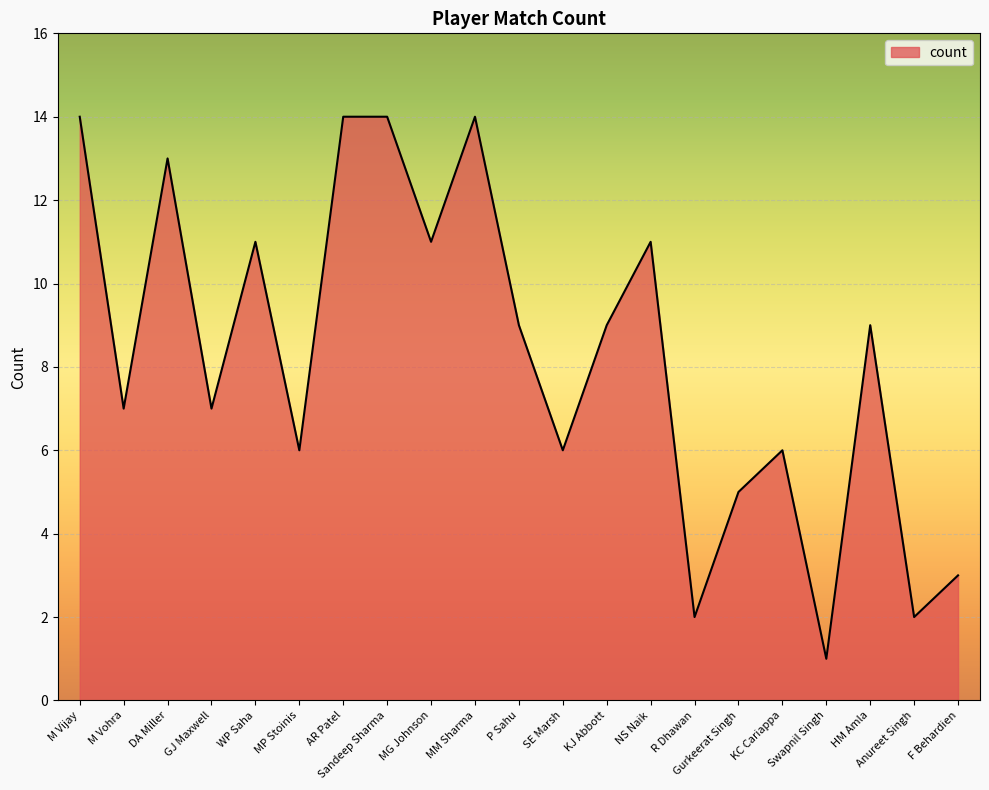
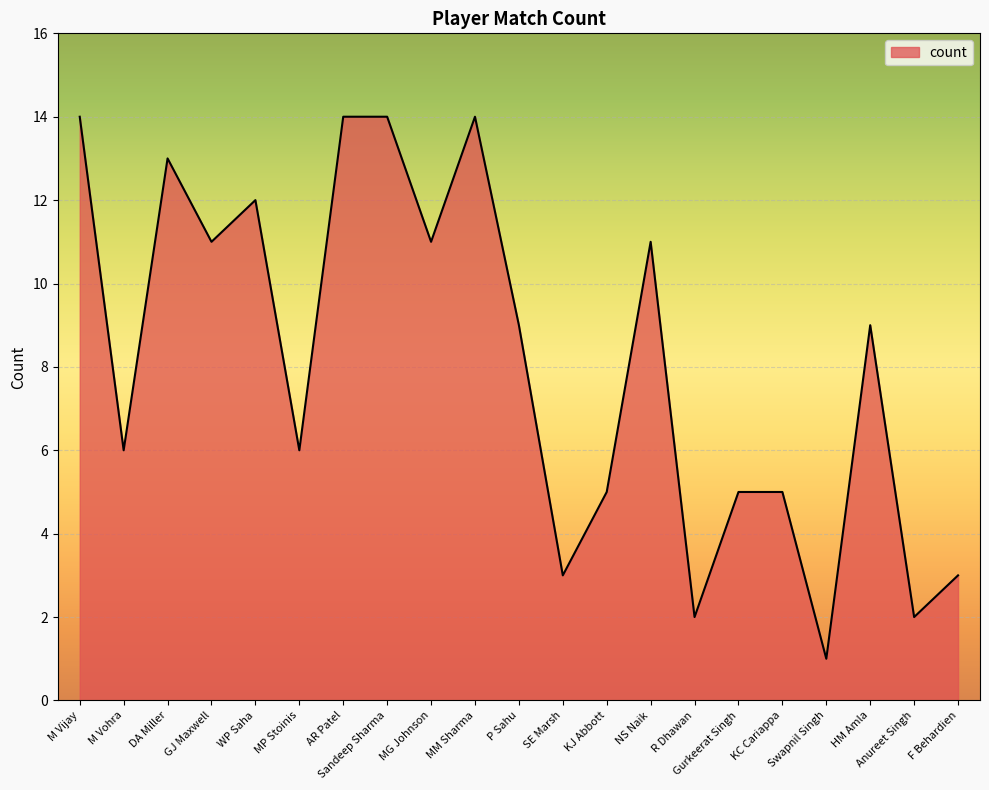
  {
    "M Vijay": 14,
-   "M Vohra": 7,
+   "M Vohra": 6,
    "DA Miller": 13,
-   "GJ Maxwell": 7,
-   "WP Saha": 11,
+   "GJ Maxwell": 11,
+   "WP Saha": 12,
    "MP Stoinis": 6,
    "AR Patel": 14,
    "Sandeep Sharma": 14,
    "MG Johnson": 11,
    "MM Sharma": 14,
    "P Sahu": 9,
-   "SE Marsh": 6,
-   "KJ Abbott": 9,
+   "SE Marsh": 3,
+   "KJ Abbott": 5,
    "NS Naik": 11,
    "R Dhawan": 2,
    "Gurkeerat Singh": 5,
-   "KC Cariappa": 6,
+   "KC Cariappa": 5,
    "Swapnil Singh": 1,
    "HM Amla": 9,
    "Anureet Singh": 2,
    "F Behardien": 3
  }
